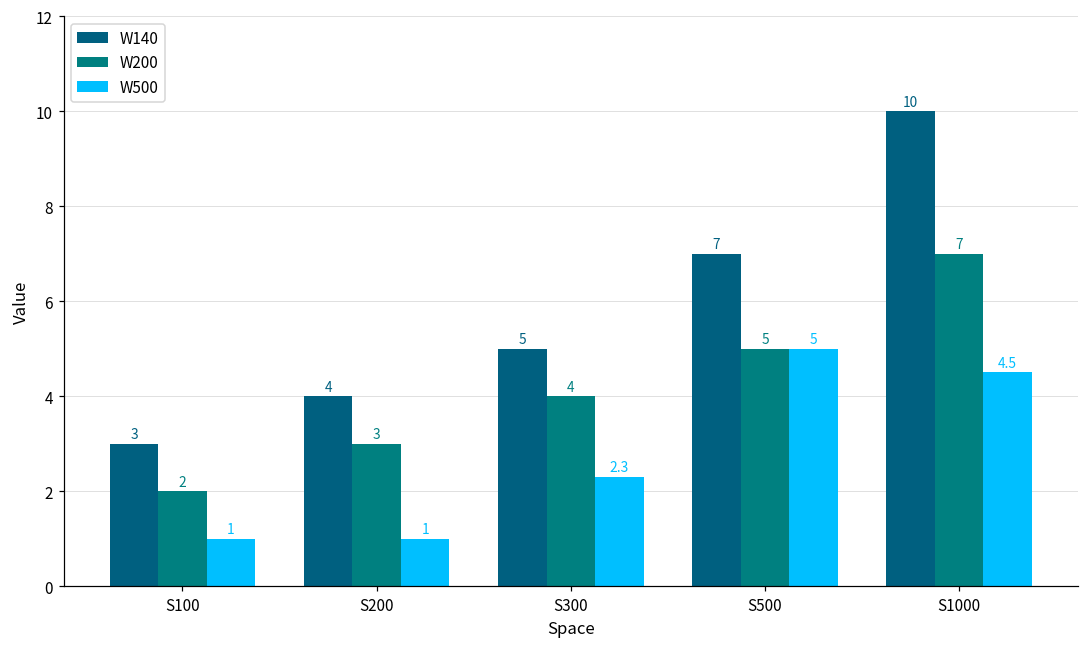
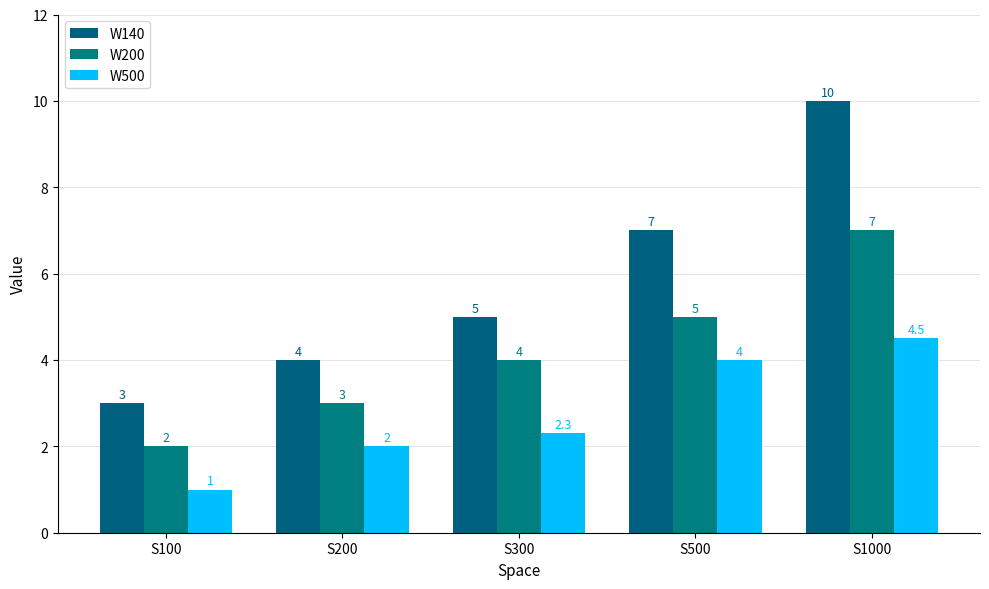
  {
    "W500": {
      "S100": 1,
-     "S200": 1,
+     "S200": 2,
      "S300": 2.3,
-     "S500": 5,
+     "S500": 4,
      "S1000": 4.5
    }
  }
